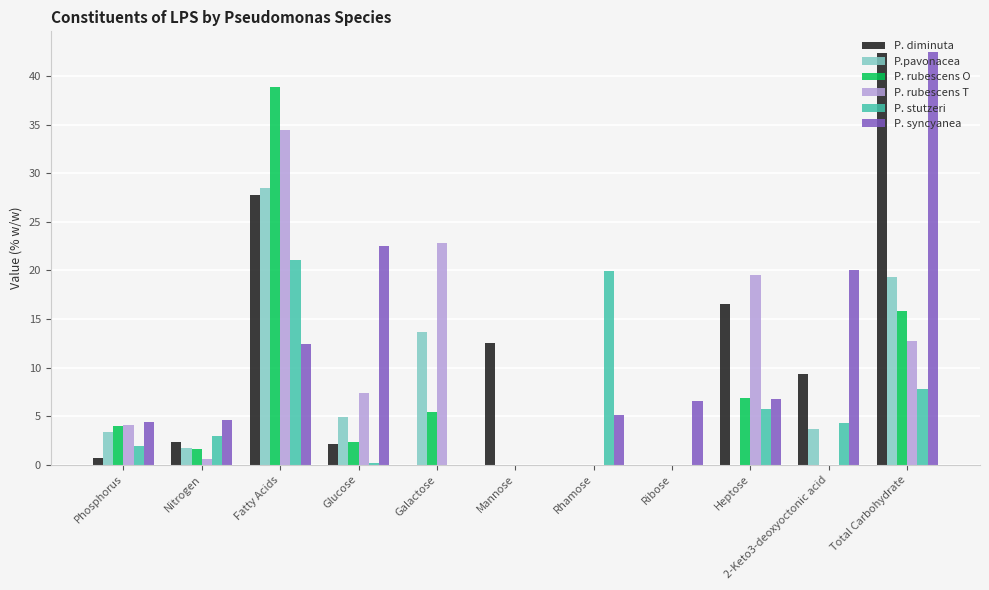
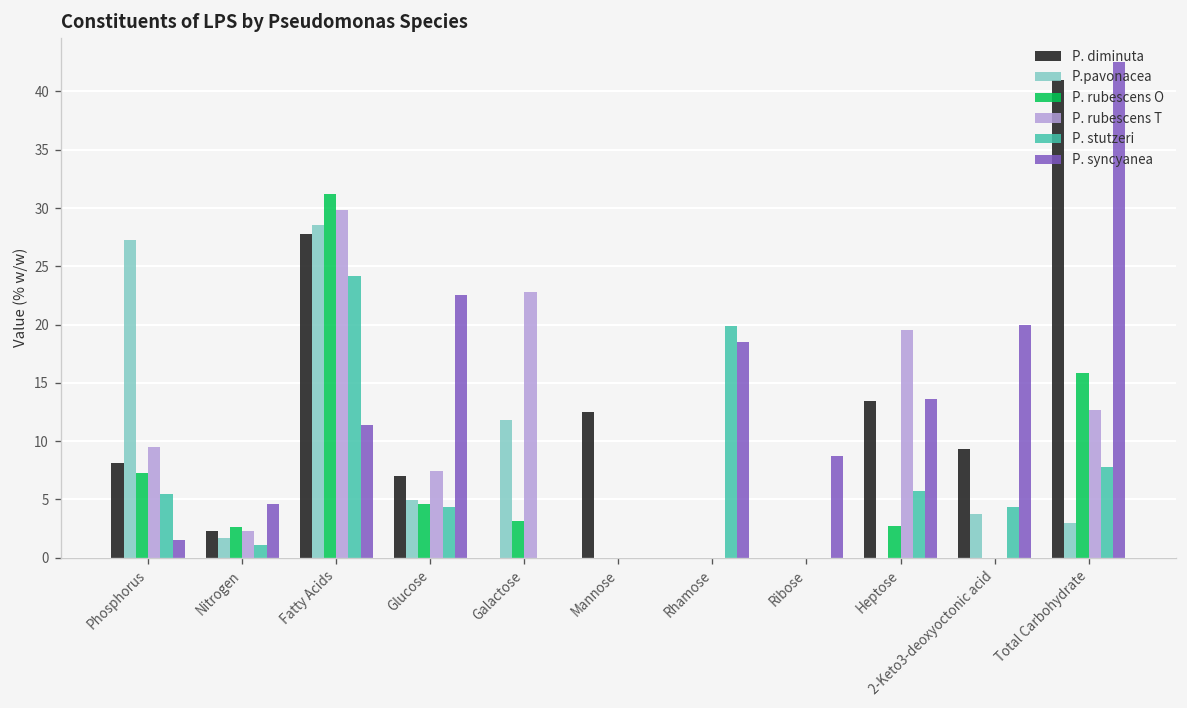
  {
    "P. diminuta": {
-     "Phosphorus": 1,
+     "Phosphorus": 8,
      "Nitrogen": 2,
      "Fatty Acids": 28,
-     "Glucose": 2,
+     "Glucose": 7,
      "Galactose": 0,
      "Mannose": 13,
      "Rhamose": 0,
      "Ribose": 0,
-     "Heptose": 17,
+     "Heptose": 13,
      "2-Keto3-deoxyoctonic acid": 9,
-     "Total Carbohydrate": 42
+     "Total Carbohydrate": 41
    },
    "P.pavonacea": {
-     "Phosphorus": 3,
+     "Phosphorus": 27,
      "Nitrogen": 2,
      "Fatty Acids": 29,
      "Glucose": 5,
-     "Galactose": 14,
+     "Galactose": 12,
      "Mannose": 0,
      "Rhamose": 0,
      "Ribose": 0,
      "Heptose": 0,
      "2-Keto3-deoxyoctonic acid": 4,
-     "Total Carbohydrate": 19
+     "Total Carbohydrate": 3
    },
    "P. rubescens O": {
-     "Phosphorus": 4,
-     "Nitrogen": 2,
-     "Fatty Acids": 39,
-     "Glucose": 2,
-     "Galactose": 5,
+     "Phosphorus": 7,
+     "Nitrogen": 3,
+     "Fatty Acids": 31,
+     "Glucose": 5,
+     "Galactose": 3,
      "Mannose": 0,
      "Rhamose": 0,
      "Ribose": 0,
-     "Heptose": 7,
+     "Heptose": 3,
      "2-Keto3-deoxyoctonic acid": 0,
      "Total Carbohydrate": 16
    },
    "P. rubescens T": {
-     "Phosphorus": 4,
-     "Nitrogen": 1,
-     "Fatty Acids": 35,
+     "Phosphorus": 9,
+     "Nitrogen": 2,
+     "Fatty Acids": 30,
      "Glucose": 7,
      "Galactose": 23,
      "Mannose": 0,
      "Rhamose": 0,
      "Ribose": 0,
      "Heptose": 20,
      "2-Keto3-deoxyoctonic acid": 0,
      "Total Carbohydrate": 13
    },
    "P. stutzeri": {
-     "Phosphorus": 2,
-     "Nitrogen": 3,
-     "Fatty Acids": 21,
-     "Glucose": 0,
+     "Phosphorus": 5,
+     "Nitrogen": 1,
+     "Fatty Acids": 24,
+     "Glucose": 4,
      "Galactose": 0,
      "Mannose": 0,
      "Rhamose": 20,
      "Ribose": 0,
      "Heptose": 6,
      "2-Keto3-deoxyoctonic acid": 4,
      "Total Carbohydrate": 8
    },
    "P. syncyanea": {
-     "Phosphorus": 4,
+     "Phosphorus": 2,
      "Nitrogen": 5,
-     "Fatty Acids": 12,
+     "Fatty Acids": 11,
      "Glucose": 23,
      "Galactose": 0,
      "Mannose": 0,
-     "Rhamose": 5,
-     "Ribose": 7,
-     "Heptose": 7,
+     "Rhamose": 19,
+     "Ribose": 9,
+     "Heptose": 14,
      "2-Keto3-deoxyoctonic acid": 20,
      "Total Carbohydrate": 43
    }
  }
